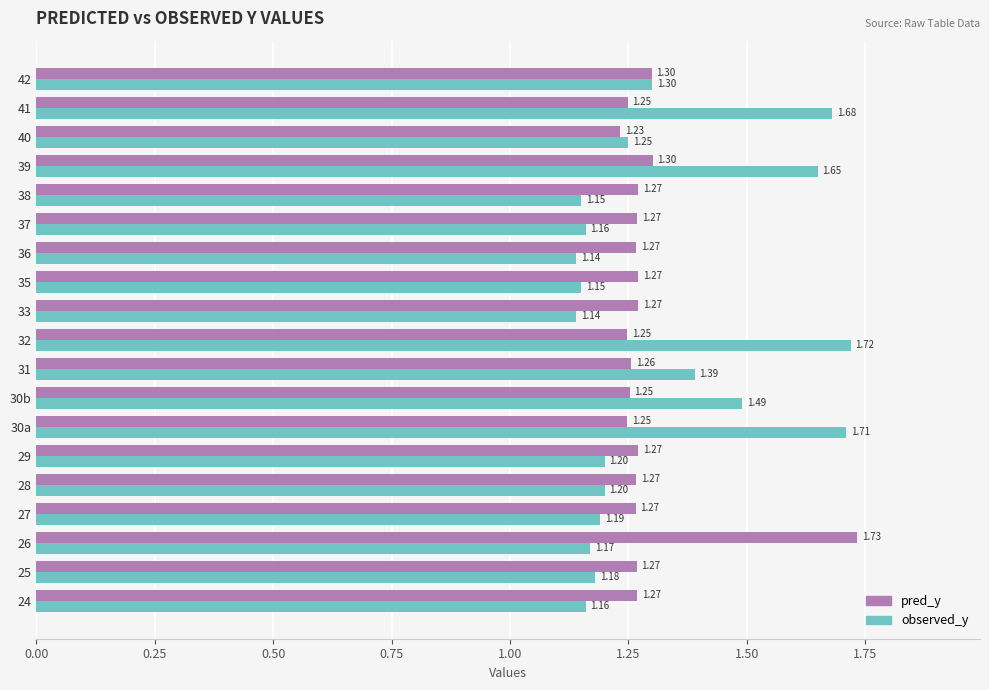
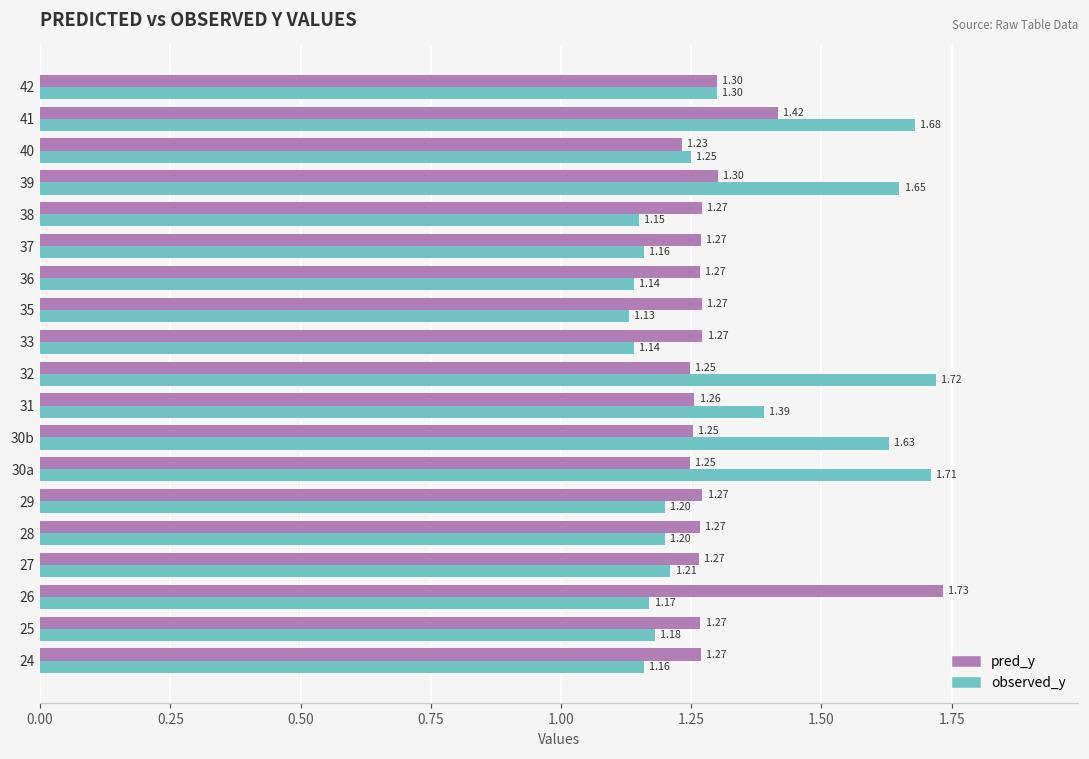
  {
    "pred_y": {
      "42": 1.30,
-     "41": 1.25,
+     "41": 1.42,
      "40": 1.23,
      "39": 1.30,
      "38": 1.27,
      "37": 1.27,
      "36": 1.27,
      "35": 1.27,
      "33": 1.27,
      "32": 1.25,
      "31": 1.26,
      "30b": 1.25,
      "30a": 1.25,
      "29": 1.27,
      "28": 1.27,
      "27": 1.27,
      "26": 1.73,
      "25": 1.27,
      "24": 1.27
    },
    "observed_y": {
      "42": 1.30,
      "41": 1.68,
      "40": 1.25,
      "39": 1.65,
      "38": 1.15,
      "37": 1.16,
      "36": 1.14,
-     "35": 1.15,
+     "35": 1.13,
      "33": 1.14,
      "32": 1.72,
      "31": 1.39,
-     "30b": 1.49,
+     "30b": 1.63,
      "30a": 1.71,
      "29": 1.20,
      "28": 1.20,
-     "27": 1.19,
+     "27": 1.21,
      "26": 1.17,
      "25": 1.18,
      "24": 1.16
    }
  }
